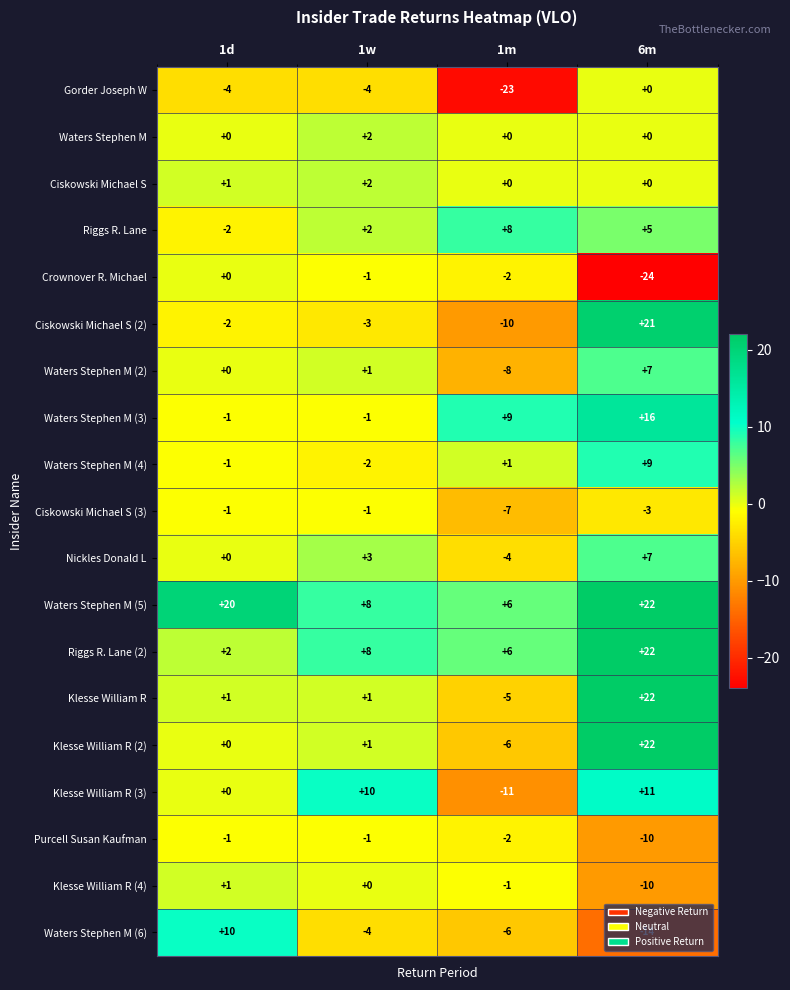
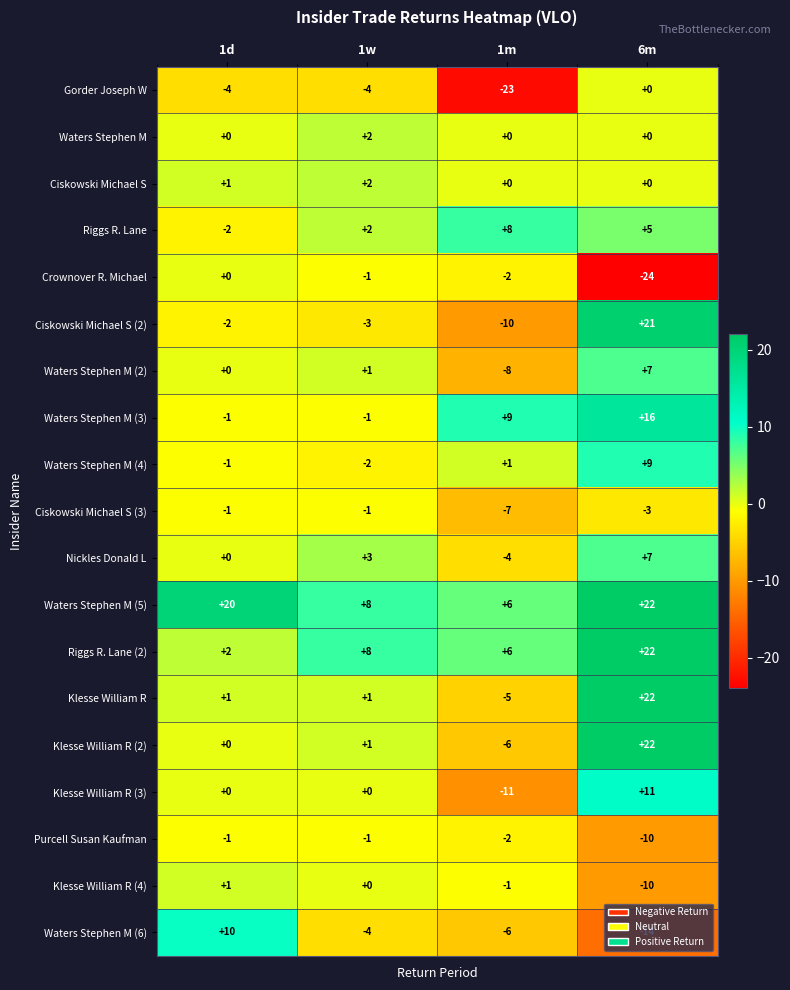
  {
    "Gorder Joseph W": {
      "1d": "-4",
      "1w": "-4",
      "1m": "-23",
      "6m": "+0"
    },
    "Waters Stephen M": {
      "1d": "+0",
      "1w": "+2",
      "1m": "+0",
      "6m": "+0"
    },
    "Ciskowski Michael S": {
      "1d": "+1",
      "1w": "+2",
      "1m": "+0",
      "6m": "+0"
    },
    "Riggs R. Lane": {
      "1d": "-2",
      "1w": "+2",
      "1m": "+8",
      "6m": "+5"
    },
    "Crownover R. Michael": {
      "1d": "+0",
      "1w": "-1",
      "1m": "-2",
      "6m": "-24"
    },
    "Ciskowski Michael S (2)": {
      "1d": "-2",
      "1w": "-3",
      "1m": "-10",
      "6m": "+21"
    },
    "Waters Stephen M (2)": {
      "1d": "+0",
      "1w": "+1",
      "1m": "-8",
      "6m": "+7"
    },
    "Waters Stephen M (3)": {
      "1d": "-1",
      "1w": "-1",
      "1m": "+9",
      "6m": "+16"
    },
    "Waters Stephen M (4)": {
      "1d": "-1",
      "1w": "-2",
      "1m": "+1",
      "6m": "+9"
    },
    "Ciskowski Michael S (3)": {
      "1d": "-1",
      "1w": "-1",
      "1m": "-7",
      "6m": "-3"
    },
    "Nickles Donald L": {
      "1d": "+0",
      "1w": "+3",
      "1m": "-4",
      "6m": "+7"
    },
    "Waters Stephen M (5)": {
      "1d": "+20",
      "1w": "+8",
      "1m": "+6",
      "6m": "+22"
    },
    "Riggs R. Lane (2)": {
      "1d": "+2",
      "1w": "+8",
      "1m": "+6",
      "6m": "+22"
    },
    "Klesse William R": {
      "1d": "+1",
      "1w": "+1",
      "1m": "-5",
      "6m": "+22"
    },
    "Klesse William R (2)": {
      "1d": "+0",
      "1w": "+1",
      "1m": "-6",
      "6m": "+22"
    },
    "Klesse William R (3)": {
      "1d": "+0",
-     "1w": "+10",
+     "1w": "+0",
      "1m": "-11",
      "6m": "+11"
    },
    "Purcell Susan Kaufman": {
      "1d": "-1",
      "1w": "-1",
      "1m": "-2",
      "6m": "-10"
    },
    "Klesse William R (4)": {
      "1d": "+1",
      "1w": "+0",
      "1m": "-1",
      "6m": "-10"
    },
    "Waters Stephen M (6)": {
      "1d": "+10",
      "1w": "-4",
      "1m": "-6"
    }
  }
